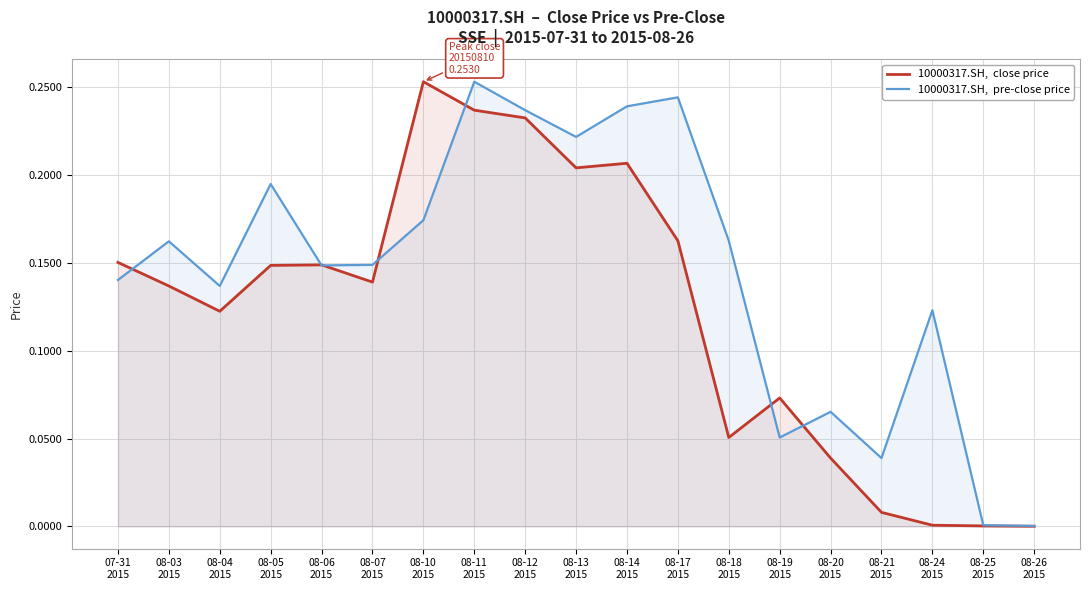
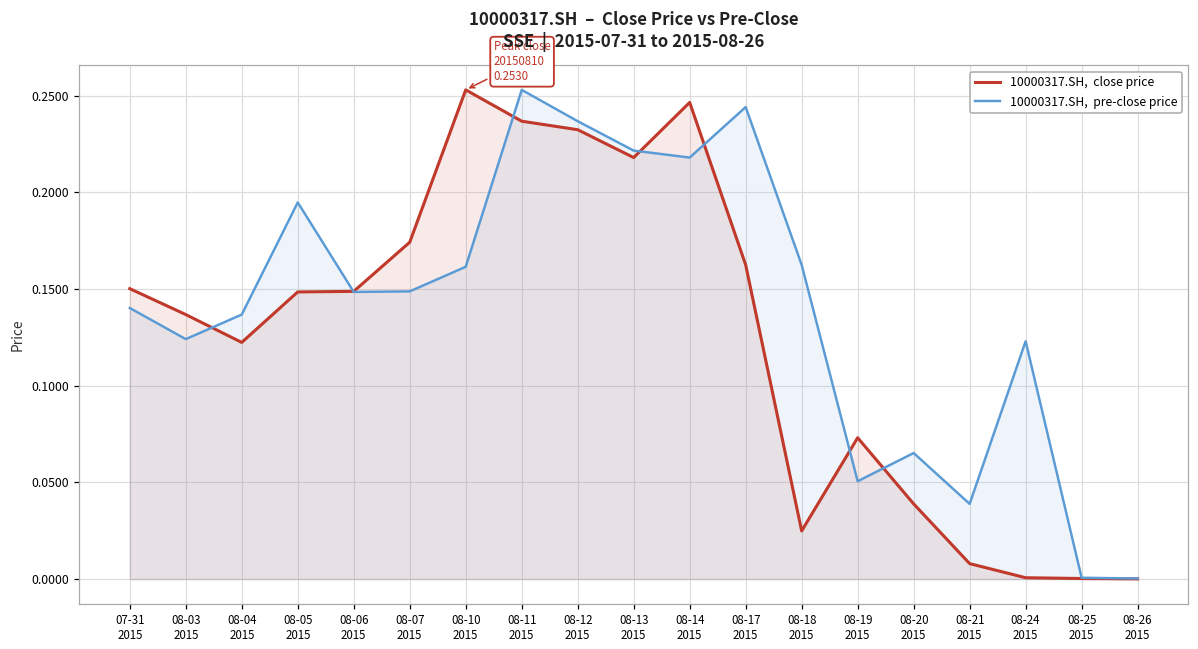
  {
    "10000317.SH, close price": {
      "07-31 2015": 0.150,
      "08-03 2015": 0.137,
      "08-04 2015": 0.122,
      "08-05 2015": 0.149,
-     "08-07 2015": 0.139,
+     "08-07 2015": 0.174,
      "08-10 2015": 0.253,
      "08-11 2015": 0.237,
      "08-12 2015": 0.232,
-     "08-13 2015": 0.204,
-     "08-14 2015": 0.207,
+     "08-13 2015": 0.218,
+     "08-14 2015": 0.247,
      "08-17 2015": 0.163,
-     "08-18 2015": 0.051,
+     "08-18 2015": 0.025,
      "08-19 2015": 0.073,
      "08-20 2015": 0.039,
      "08-21 2015": 0.008,
      "08-24 2015": 0.001
    },
    "10000317.SH, pre-close price": {
      "07-31 2015": 0.140,
-     "08-03 2015": 0.162,
+     "08-03 2015": 0.124,
      "08-04 2015": 0.137,
      "08-05 2015": 0.195,
      "08-07 2015": 0.149,
-     "08-10 2015": 0.174,
+     "08-10 2015": 0.162,
      "08-12 2015": 0.237,
      "08-13 2015": 0.222,
-     "08-14 2015": 0.239,
+     "08-14 2015": 0.218,
      "08-17 2015": 0.244,
      "08-18 2015": 0.163,
      "08-19 2015": 0.051,
      "08-20 2015": 0.065,
      "08-21 2015": 0.039,
      "08-24 2015": 0.123
    }
  }
